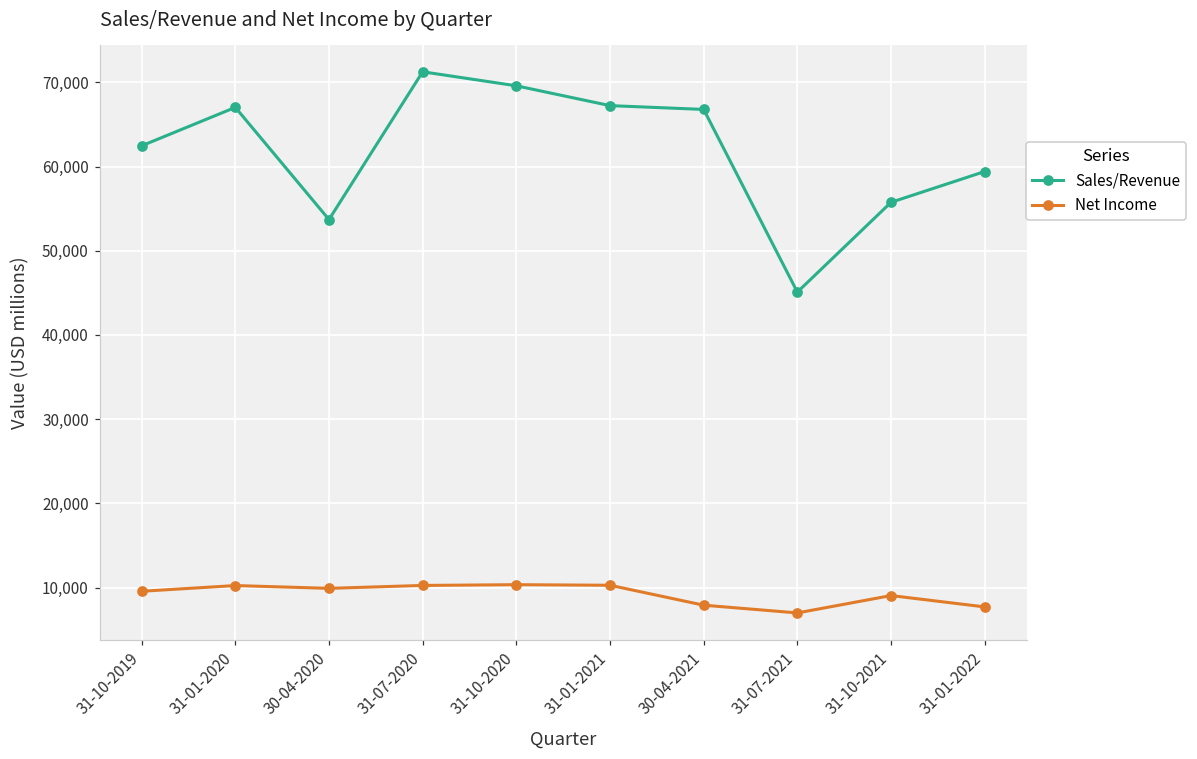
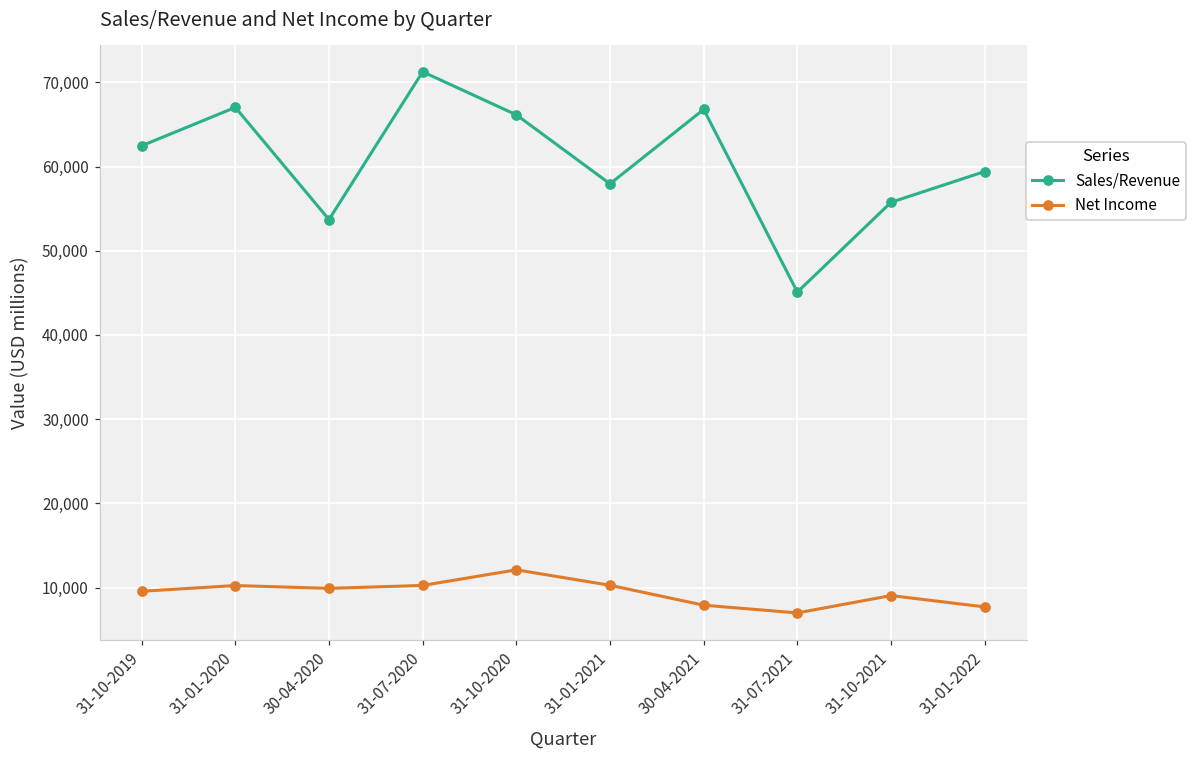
  {
    "Sales/Revenue": {
      "31-10-2019": "62,000",
      "31-01-2020": "67,000",
      "30-04-2020": "54,000",
      "31-07-2020": "71,000",
-     "31-10-2020": "70,000",
-     "31-01-2021": "67,000",
+     "31-10-2020": "66,000",
+     "31-01-2021": "58,000",
      "30-04-2021": "67,000",
      "31-07-2021": "45,000",
      "31-10-2021": "56,000",
      "31-01-2022": "59,000"
    },
    "Net Income": {
      "31-10-2019": "10,000",
      "31-01-2020": "10,000",
      "30-04-2020": "10,000",
      "31-07-2020": "10,000",
-     "31-10-2020": "10,000",
+     "31-10-2020": "12,000",
      "31-01-2021": "10,000",
      "30-04-2021": "8,000",
      "31-07-2021": "7,000",
      "31-10-2021": "9,000",
      "31-01-2022": "8,000"
    }
  }
